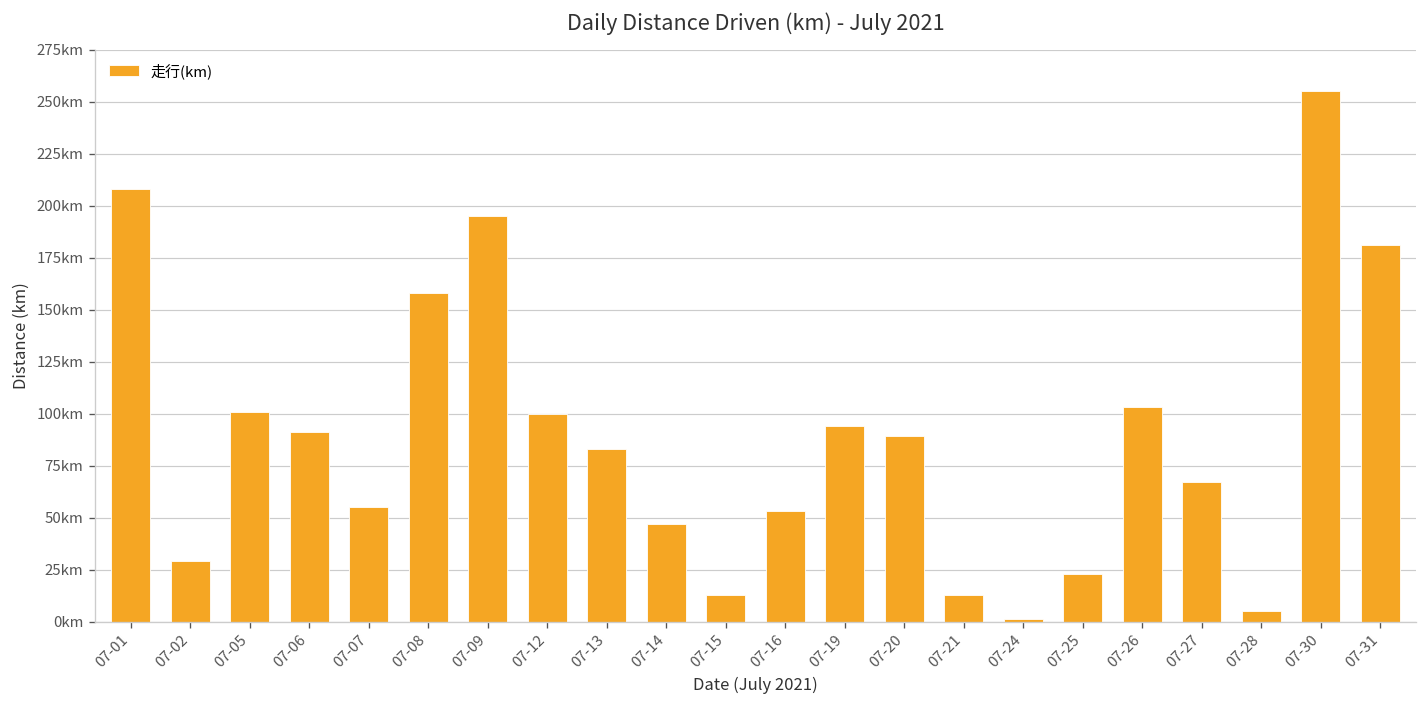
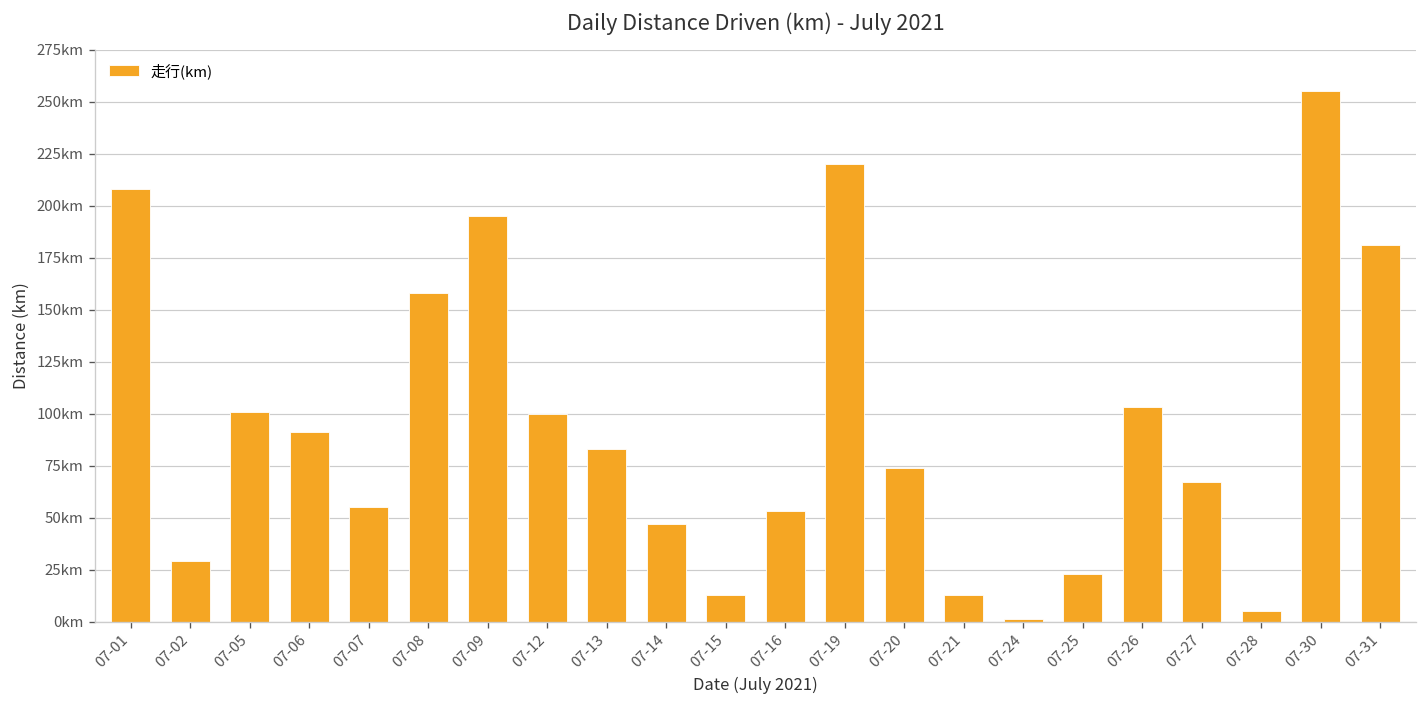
  {
    "07-01": "208km",
    "07-02": "29km",
    "07-05": "101km",
    "07-06": "91km",
    "07-07": "55km",
    "07-08": "158km",
    "07-09": "195km",
    "07-12": "100km",
    "07-13": "83km",
    "07-14": "47km",
    "07-15": "13km",
    "07-16": "53km",
-   "07-19": "94km",
-   "07-20": "89km",
+   "07-19": "220km",
+   "07-20": "74km",
    "07-21": "13km",
    "07-25": "23km",
    "07-26": "103km",
    "07-27": "67km",
    "07-28": "5km",
    "07-30": "255km",
    "07-31": "181km"
  }
